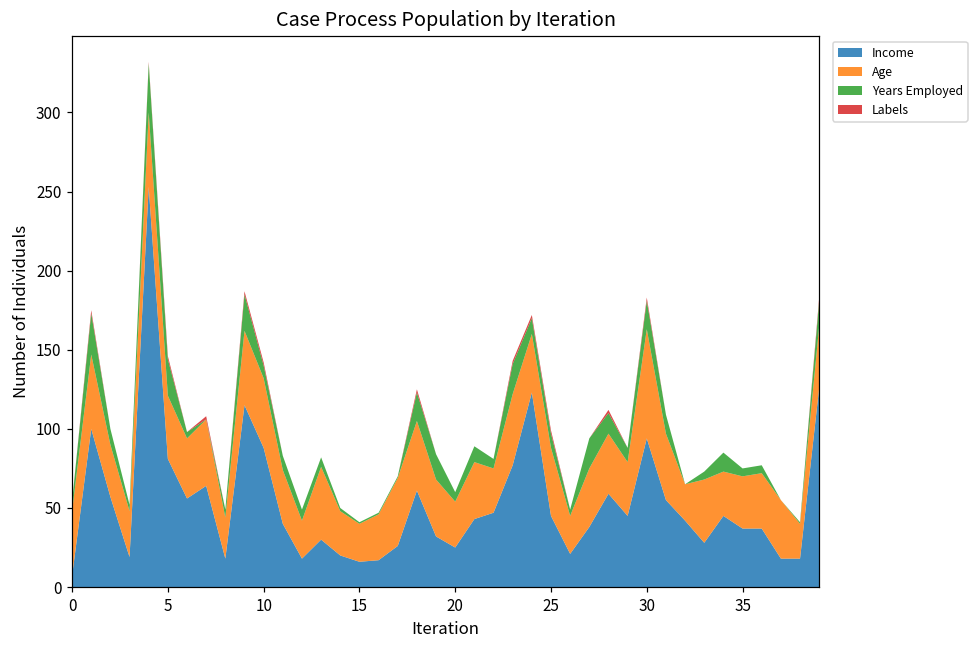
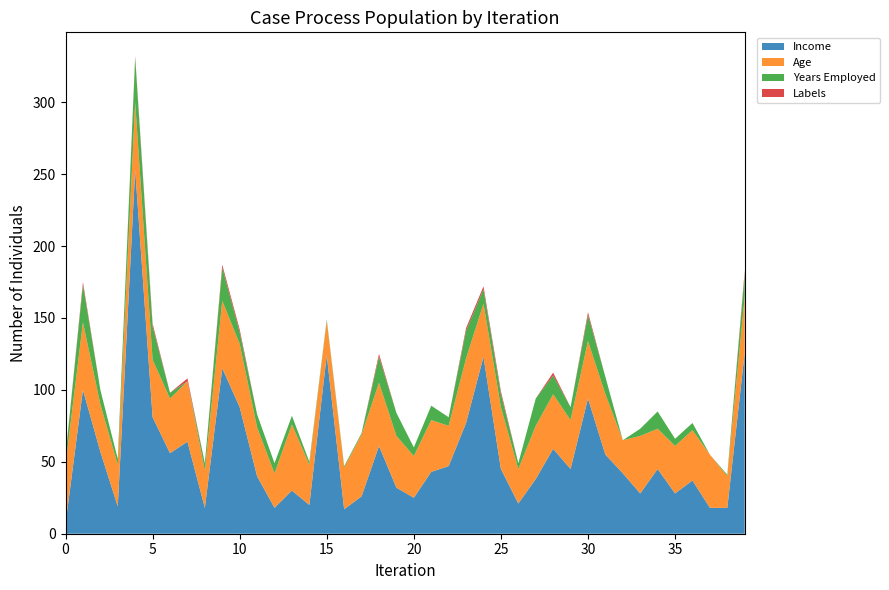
  {
    "Income": {
      "0": 7,
      "5": 81,
      "10": 88,
-     "15": 16,
+     "15": 124,
      "20": 25,
      "25": 45,
      "30": 94,
-     "35": 37
+     "35": 28
    },
    "Age": {
      "0": 41,
      "5": 40,
      "10": 44,
      "20": 29,
      "25": 43,
-     "30": 69,
+     "30": 40,
      "35": 33
    },
    "Years Employed": {
      "5": 23,
      "10": 8,
      "25": 9,
      "30": 18
    },
    "Labels": {
      "5": 2,
      "10": 2,
      "25": 2,
      "30": 2
    }
  }
